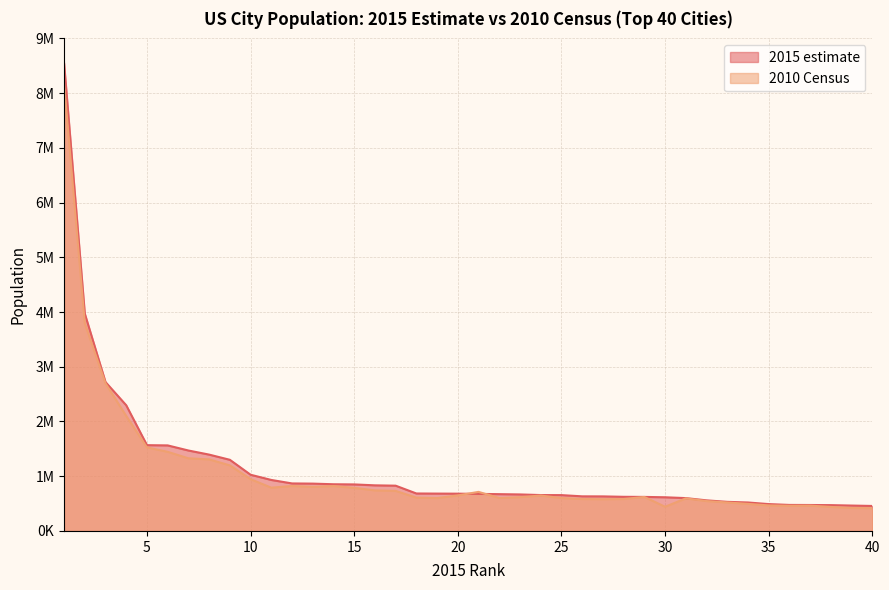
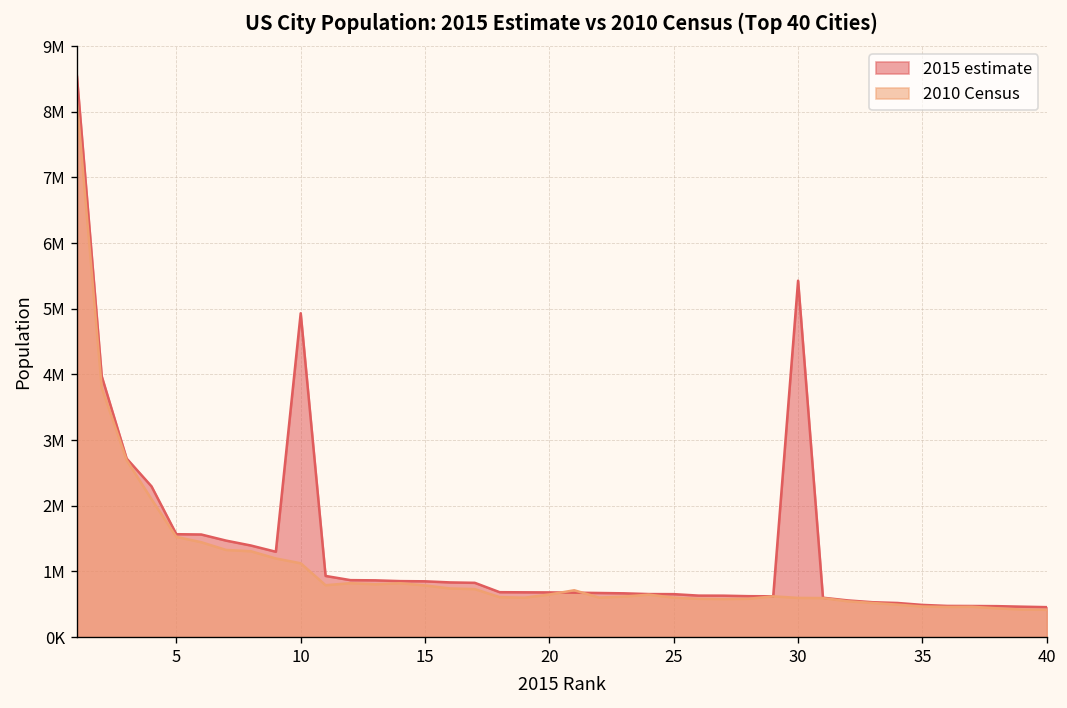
  {
    "2015 estimate": {
-     "10": 1000000,
+     "10": 4900000,
      "15": 900000,
      "25": 700000,
-     "30": 600000
+     "30": 5400000
    },
    "2010 Census": {
-     "10": 900000,
+     "10": 1100000,
      "15": 800000,
      "25": 600000,
-     "30": 400000
+     "30": 600000
    }
  }
